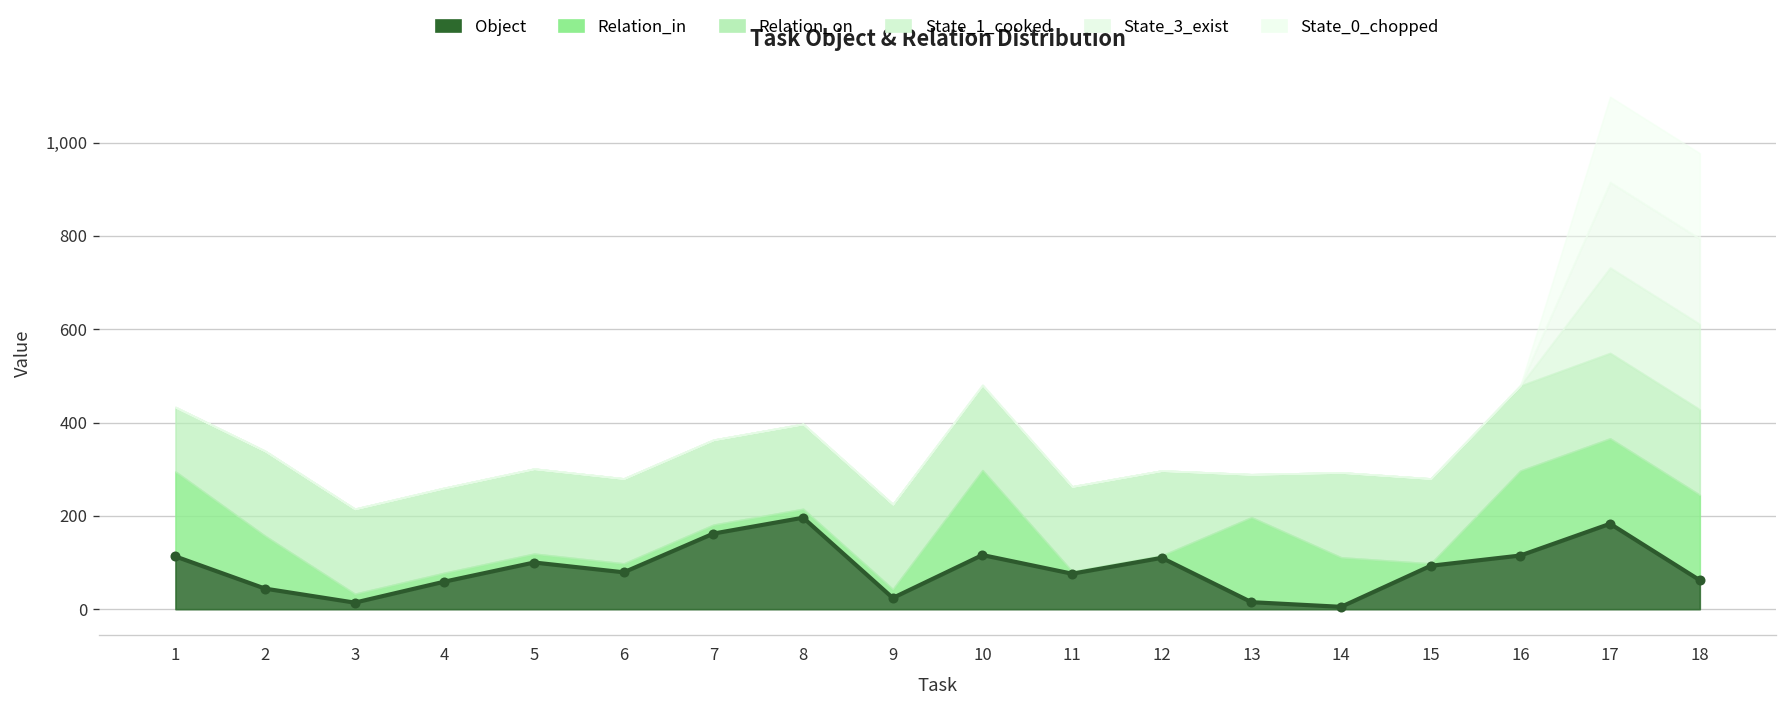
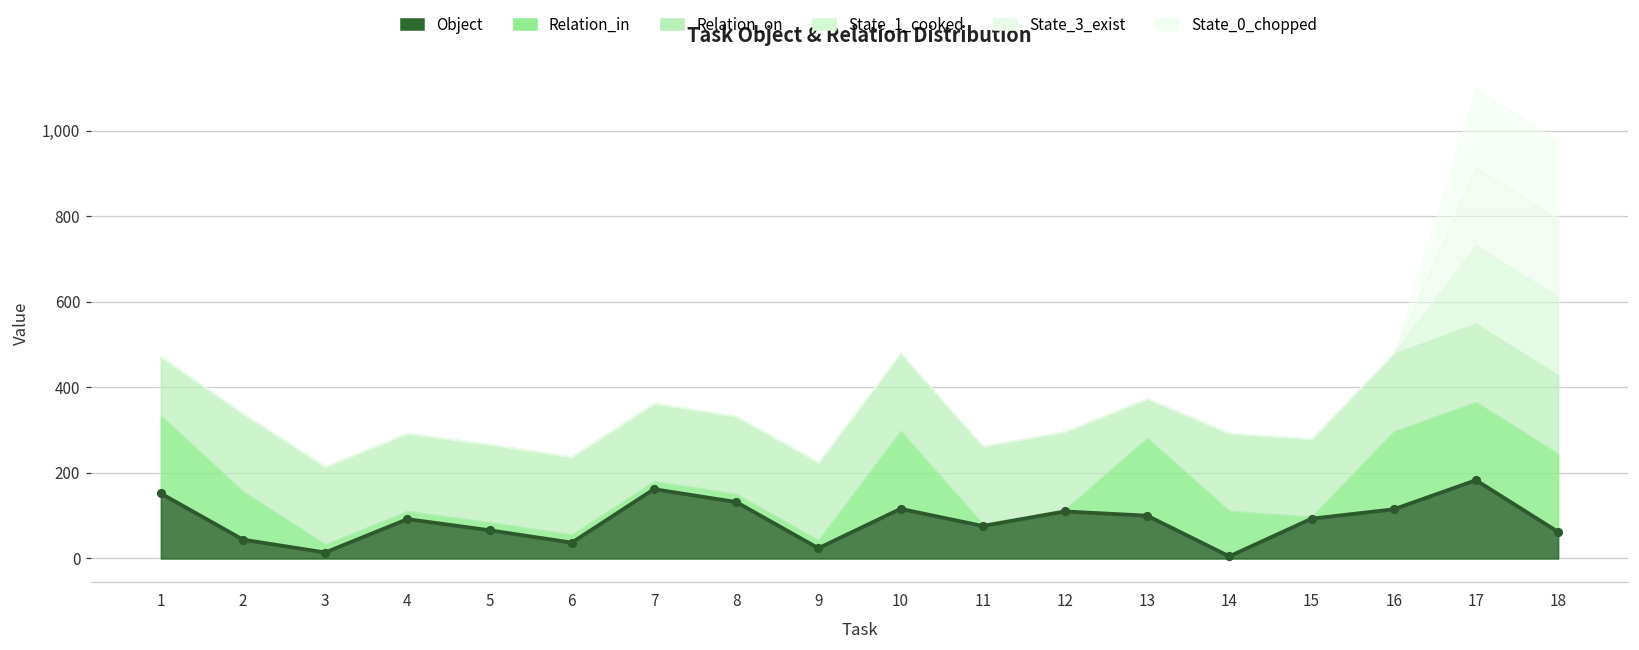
  {
    "Object": {
-     "1": 110,
+     "1": 150,
      "2": 40,
      "3": 10,
-     "4": 60,
-     "5": 100,
-     "6": 80,
+     "4": 90,
+     "5": 70,
+     "6": 40,
      "7": 160,
-     "8": 200,
+     "8": 130,
      "9": 20,
      "10": 120,
-     "13": 20,
+     "13": 100,
      "14": 10,
      "16": 120,
      "17": 180,
      "18": 60
    }
  }
